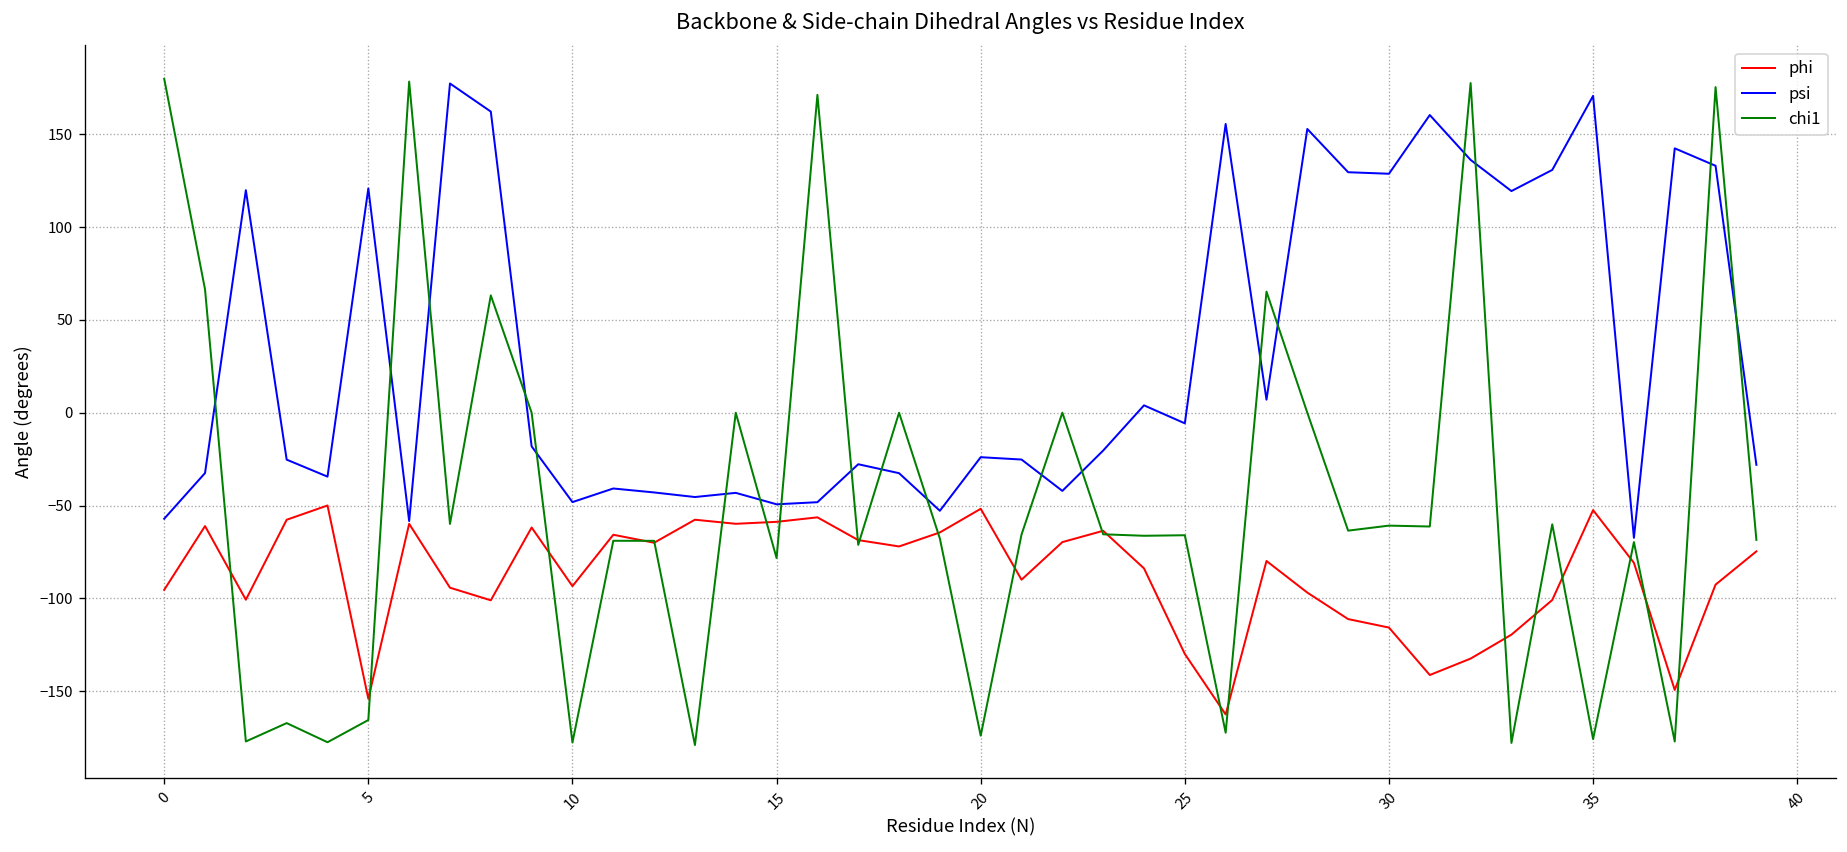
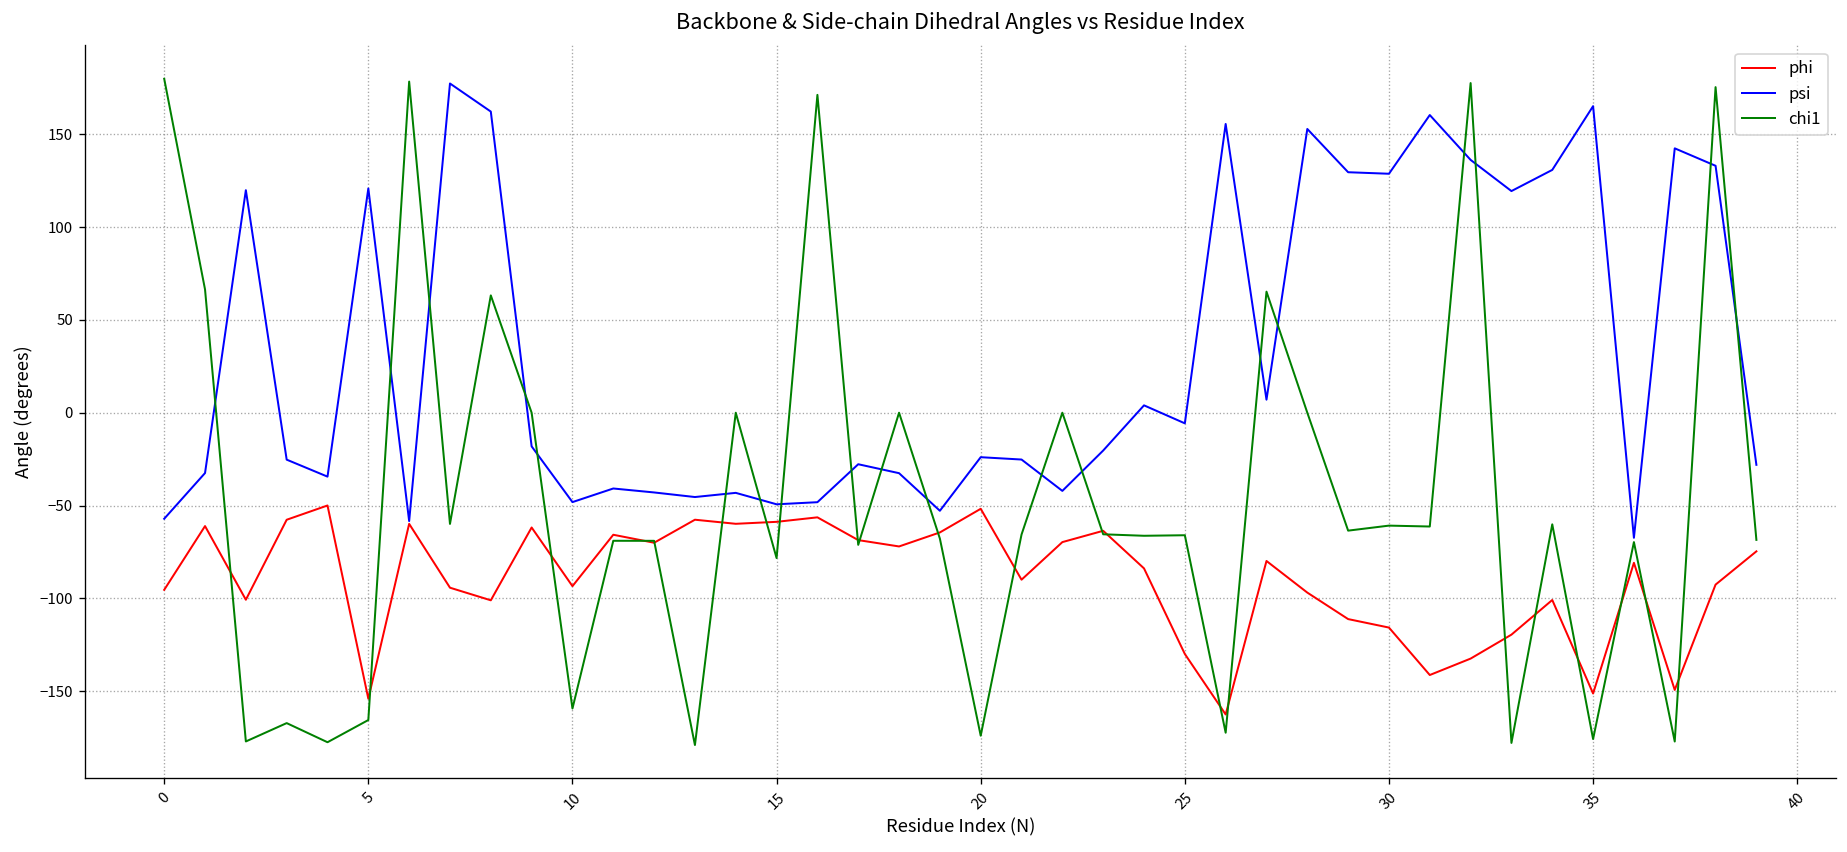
  {
    "phi": {
      "0": -95,
      "5": -154,
      "10": -93,
      "15": -59,
      "20": -52,
      "25": -130,
      "30": -116,
-     "35": -52
+     "35": -151
    },
    "psi": {
      "0": -57,
      "5": 121,
      "10": -48,
      "15": -49,
      "20": -24,
      "25": -6,
      "30": 129,
-     "35": 171
+     "35": 165
    },
    "chi1": {
      "0": 180,
      "5": -166,
-     "10": -178,
+     "10": -159,
      "15": -78,
      "20": -174,
      "25": -66,
      "30": -61,
      "35": -176
    }
  }
